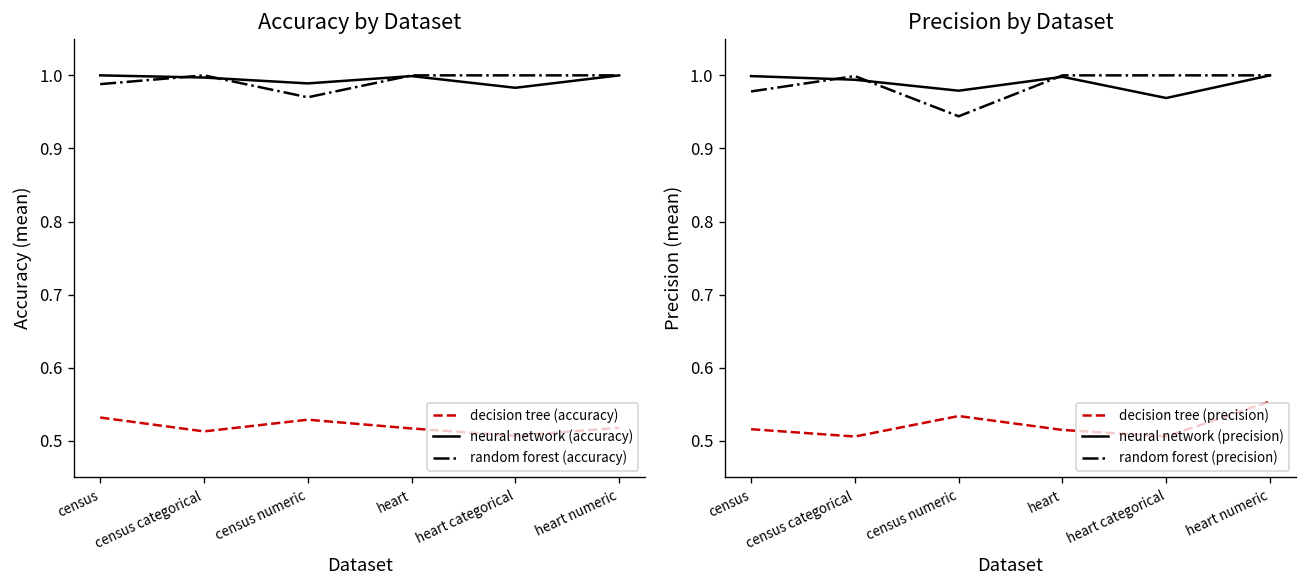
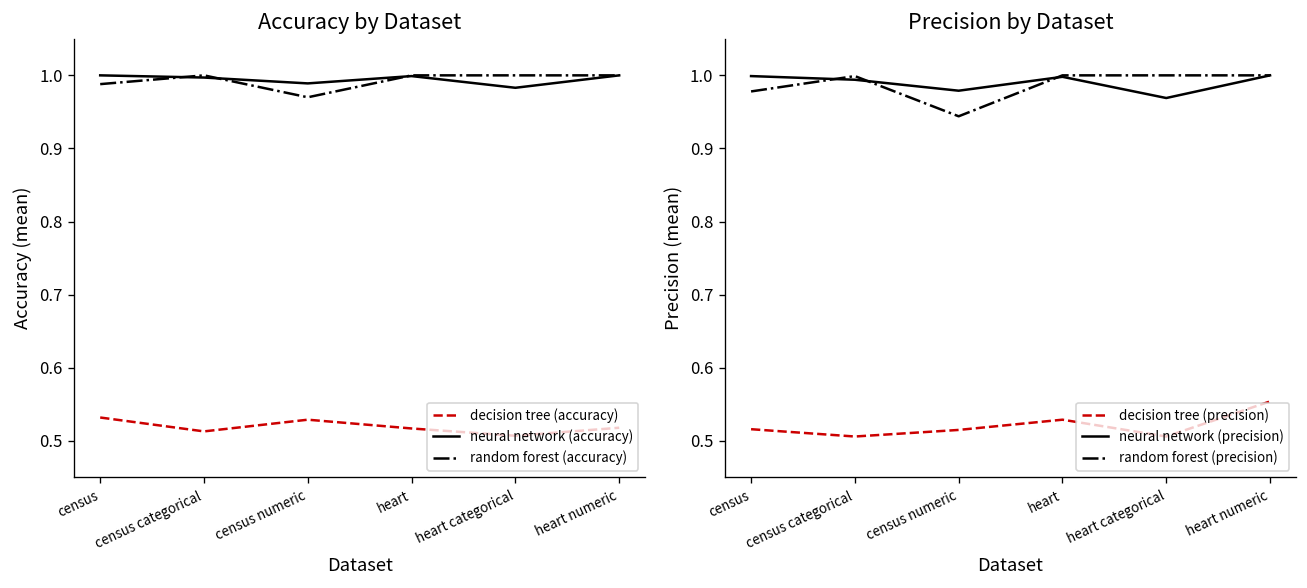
  {
    "Accuracy by Dataset": {
      "decision tree (accuracy)": {
        "census": 0.53,
        "census categorical": 0.51,
        "census numeric": 0.53,
        "heart": 0.52
      }
    },
    "Precision by Dataset": {
      "decision tree (precision)": {
        "census": 0.52,
        "census categorical": 0.51,
-       "census numeric": 0.53,
-       "heart": 0.52,
+       "census numeric": 0.52,
+       "heart": 0.53,
        "heart numeric": 0.55
      }
    }
  }
